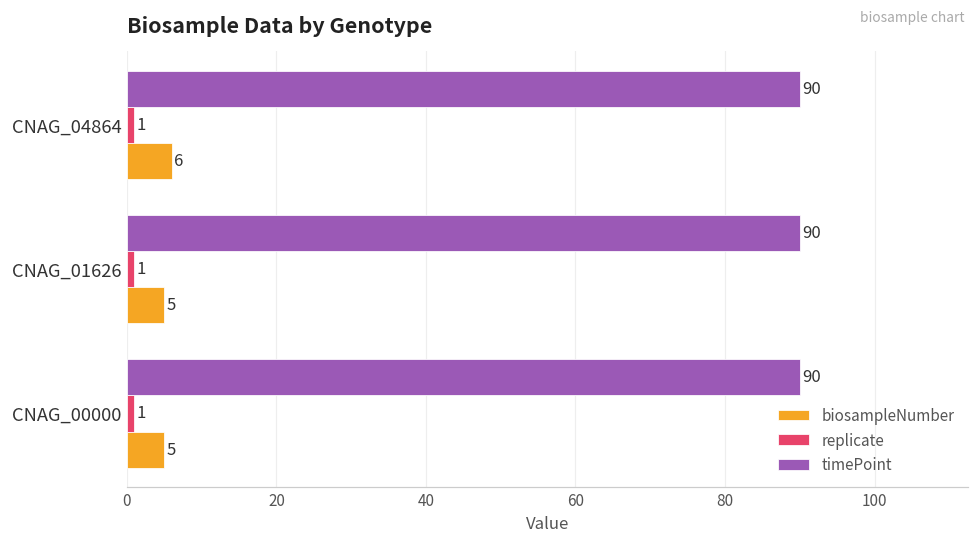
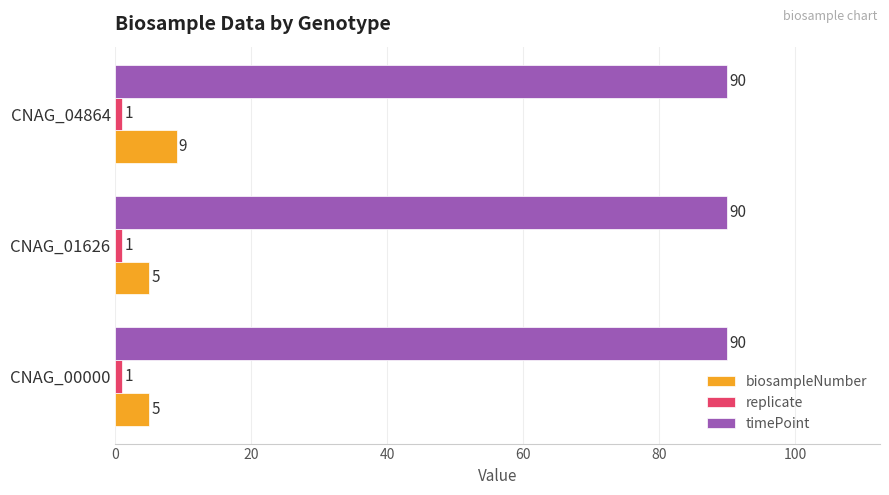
  {
    "biosampleNumber": {
-     "CNAG_04864": 6,
+     "CNAG_04864": 9,
      "CNAG_01626": 5,
      "CNAG_00000": 5
    },
    "replicate": {
      "CNAG_04864": 1,
      "CNAG_01626": 1,
      "CNAG_00000": 1
    },
    "timePoint": {
      "CNAG_04864": 90,
      "CNAG_01626": 90,
      "CNAG_00000": 90
    }
  }
